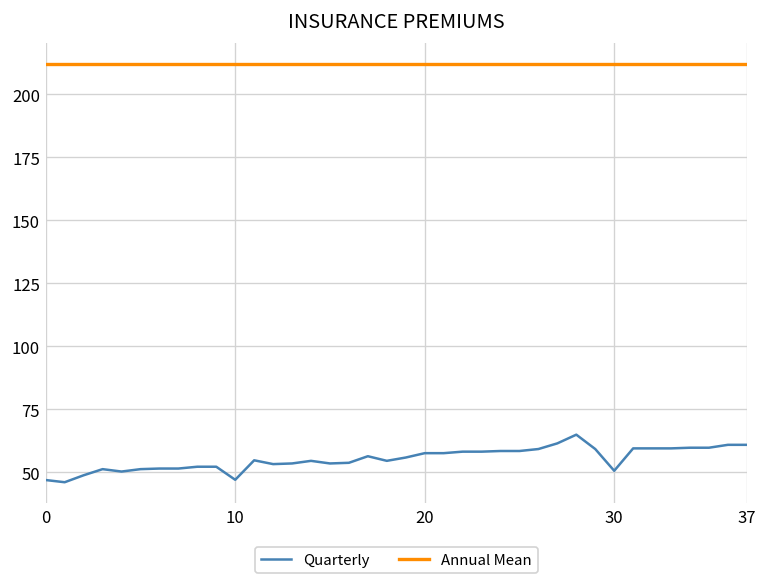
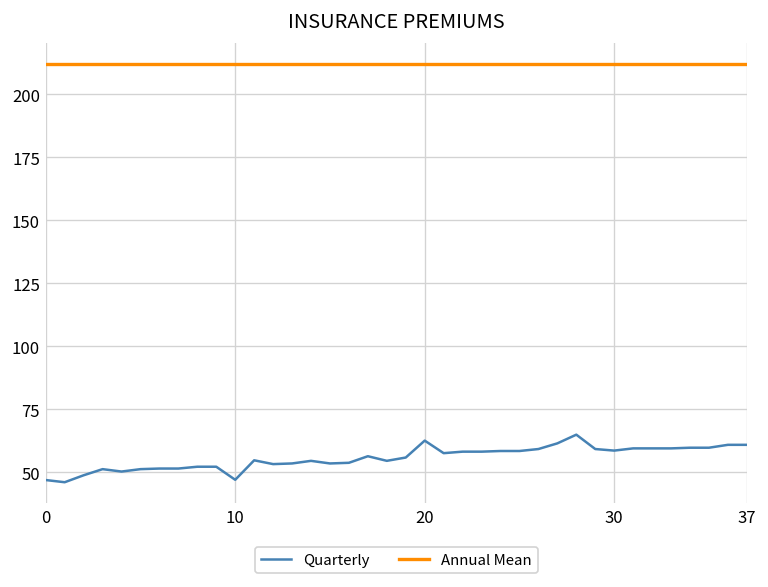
  {
    "Quarterly": {
      "0": 47,
      "10": 47,
-     "20": 58,
-     "30": 51,
+     "20": 63,
+     "30": 59,
      "37": 61
    },
    "Annual Mean": {
      "0": 212,
      "10": 212,
      "20": 212,
      "30": 212,
      "37": 212
    }
  }
